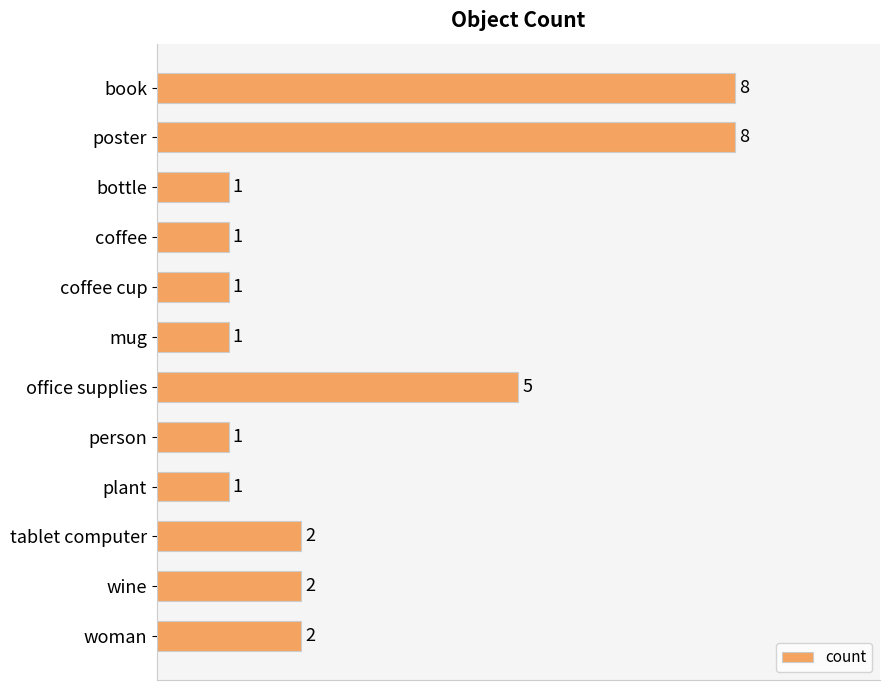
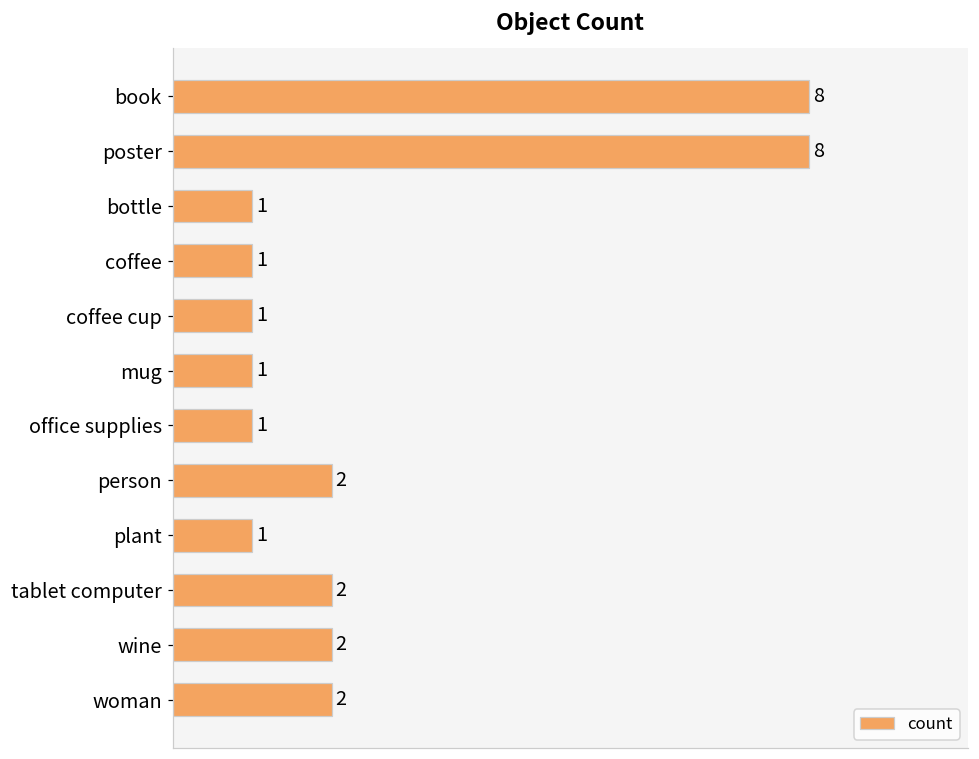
  {
    "book": 8,
    "poster": 8,
    "bottle": 1,
    "coffee": 1,
    "coffee cup": 1,
    "mug": 1,
-   "office supplies": 5,
-   "person": 1,
+   "office supplies": 1,
+   "person": 2,
    "plant": 1,
    "tablet computer": 2,
    "wine": 2,
    "woman": 2
  }
